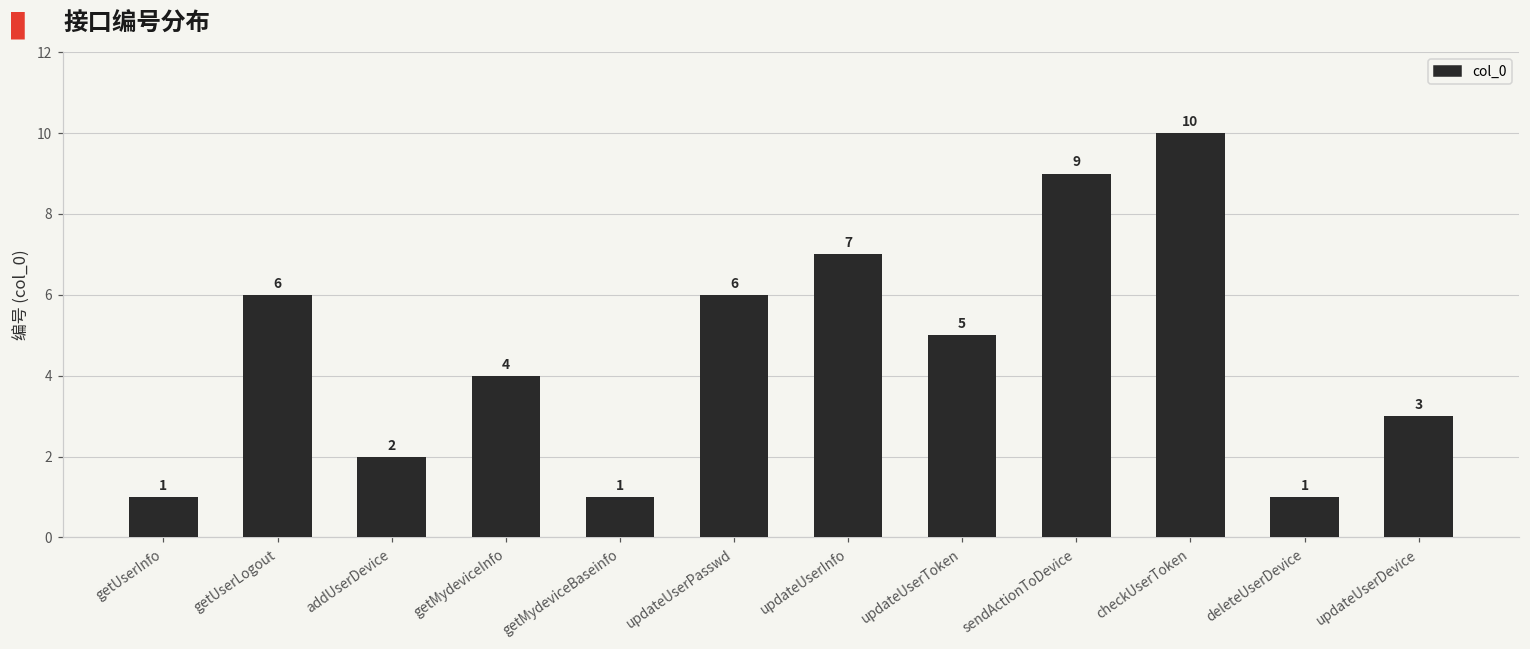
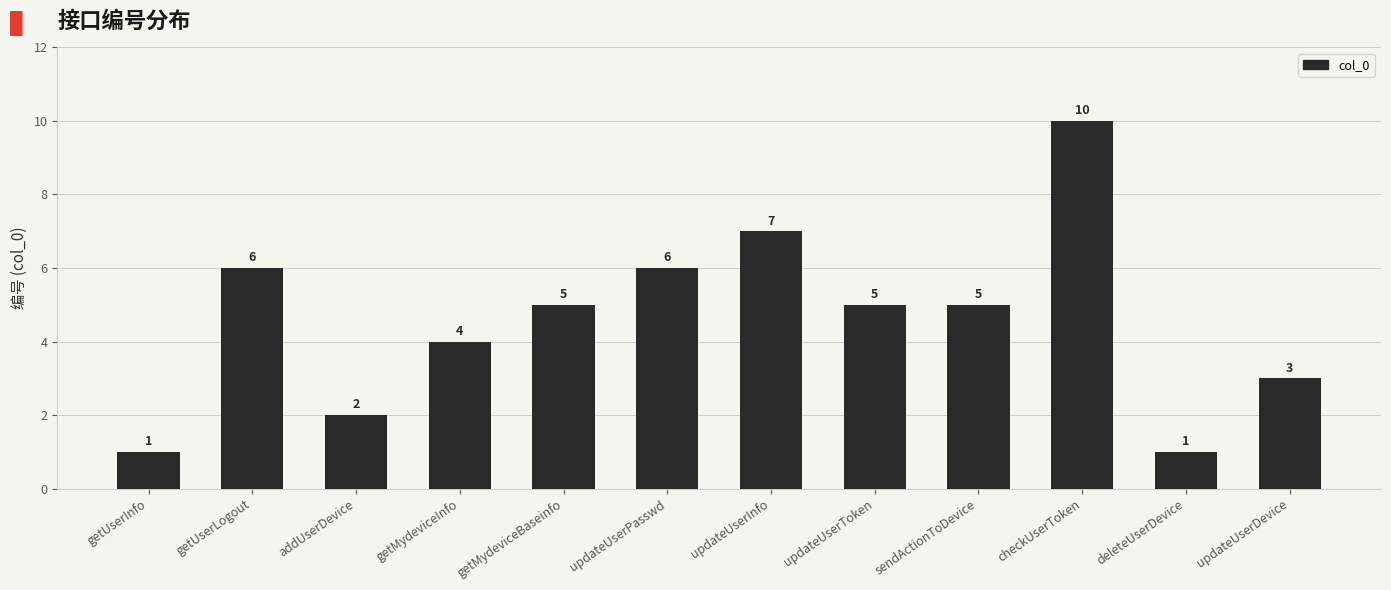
  {
    "getUserInfo": 1,
    "getUserLogout": 6,
    "addUserDevice": 2,
    "getMydeviceInfo": 4,
-   "getMydeviceBaseinfo": 1,
+   "getMydeviceBaseinfo": 5,
    "updateUserPasswd": 6,
    "updateUserInfo": 7,
    "updateUserToken": 5,
-   "sendActionToDevice": 9,
+   "sendActionToDevice": 5,
    "checkUserToken": 10,
    "deleteUserDevice": 1,
    "updateUserDevice": 3
  }
